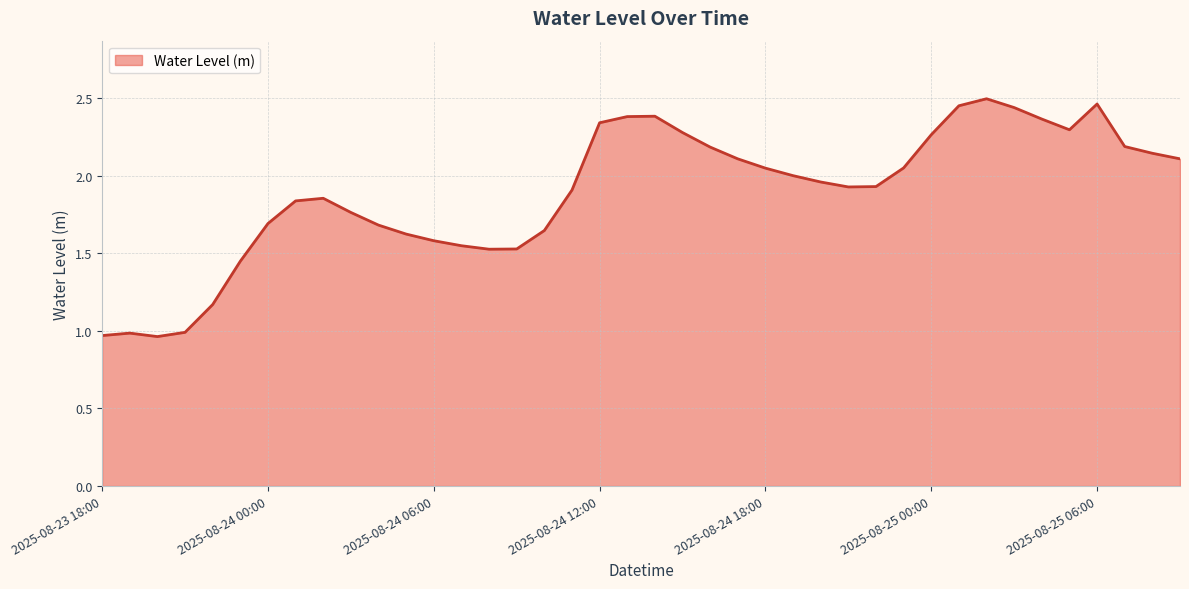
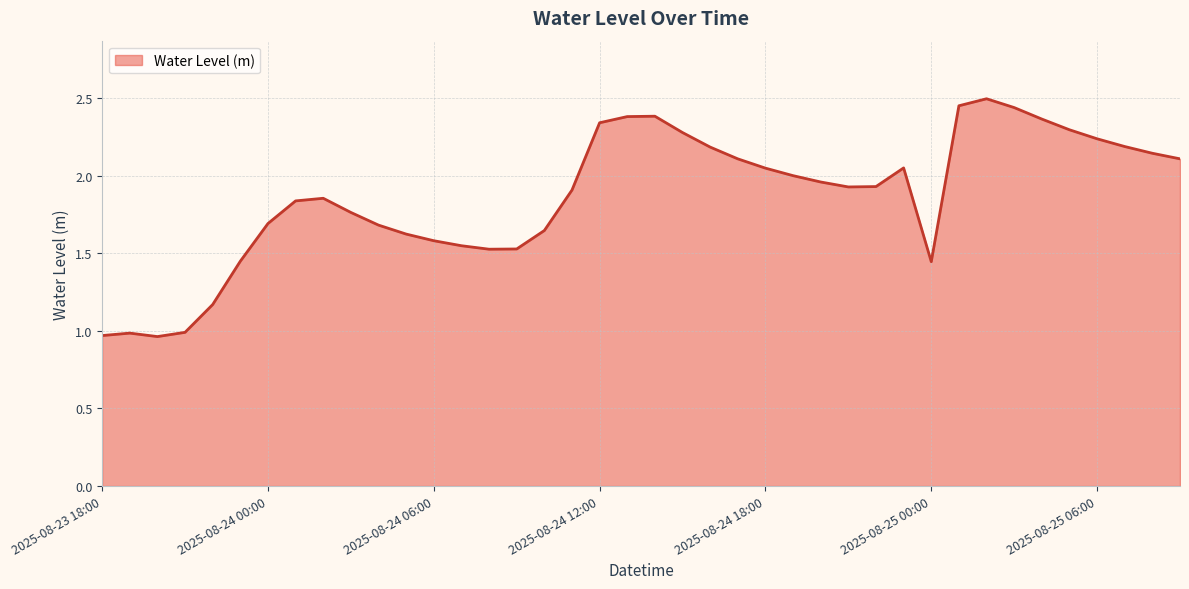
  {
    "2025-08-23 18:00": 0.97,
    "2025-08-24 00:00": 1.69,
    "2025-08-24 06:00": 1.58,
    "2025-08-24 12:00": 2.34,
    "2025-08-24 18:00": 2.05,
-   "2025-08-25 00:00": 2.27,
-   "2025-08-25 06:00": 2.46
+   "2025-08-25 00:00": 1.45,
+   "2025-08-25 06:00": 2.24
  }
